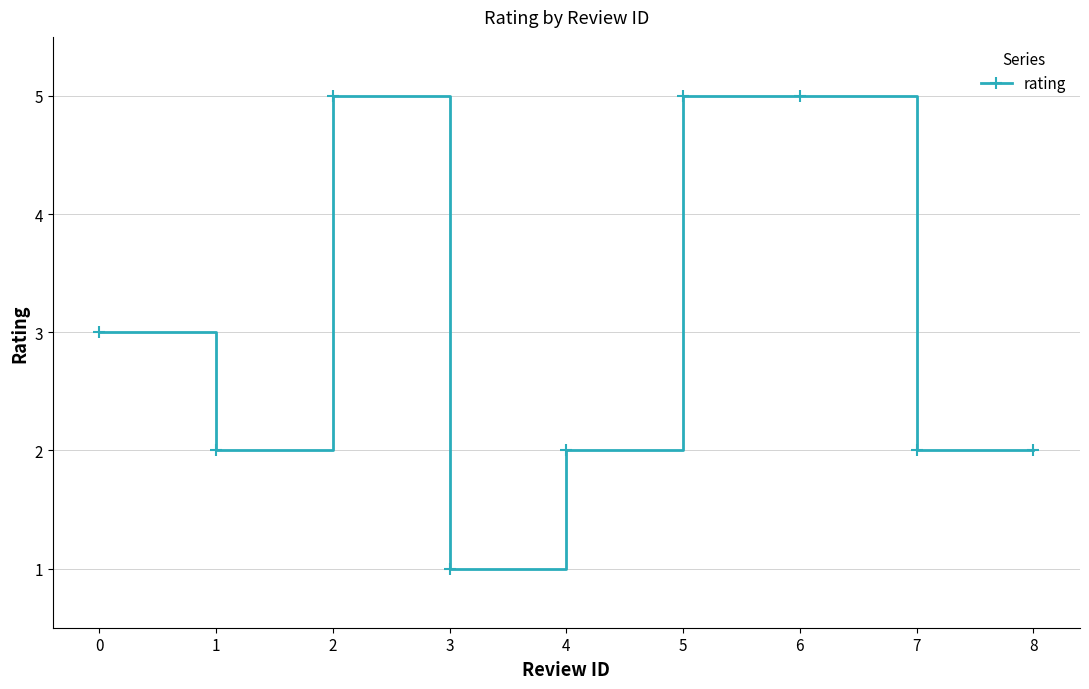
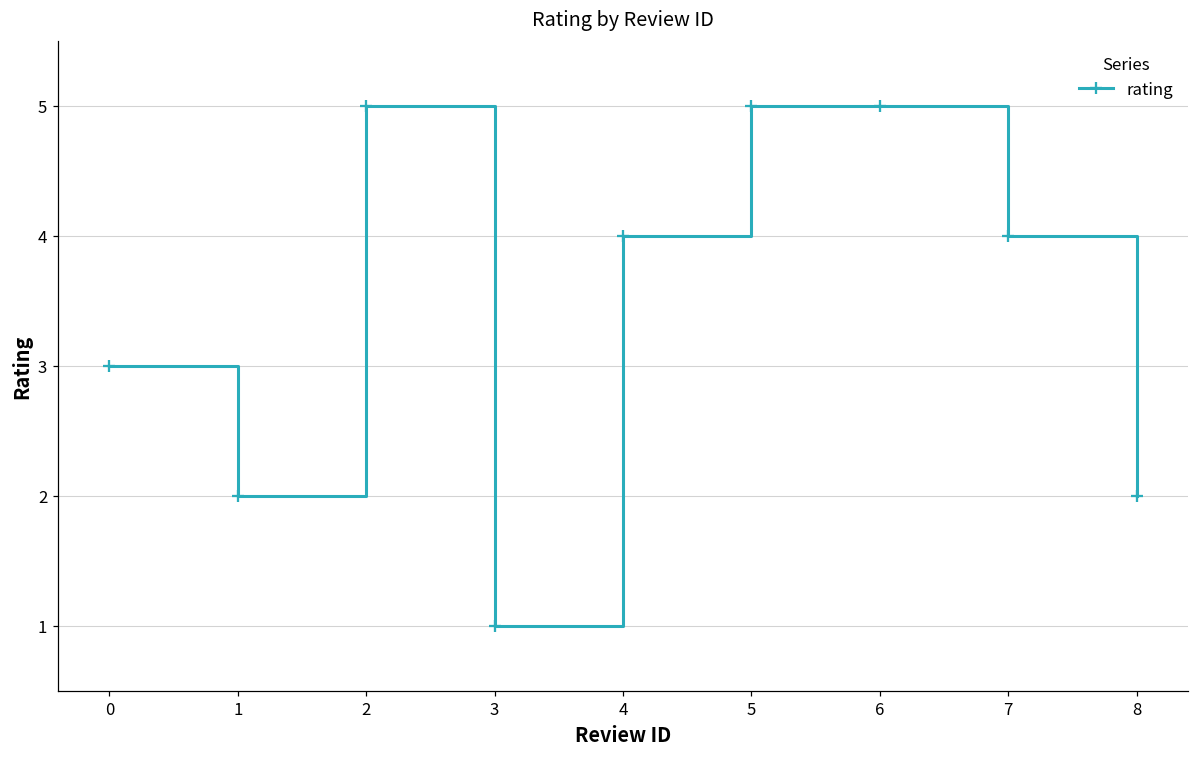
  {
    "0": 3,
    "1": 2,
    "2": 5,
    "3": 1,
-   "4": 2,
+   "4": 4,
    "5": 5,
    "6": 5,
-   "7": 2,
+   "7": 4,
    "8": 2
  }
